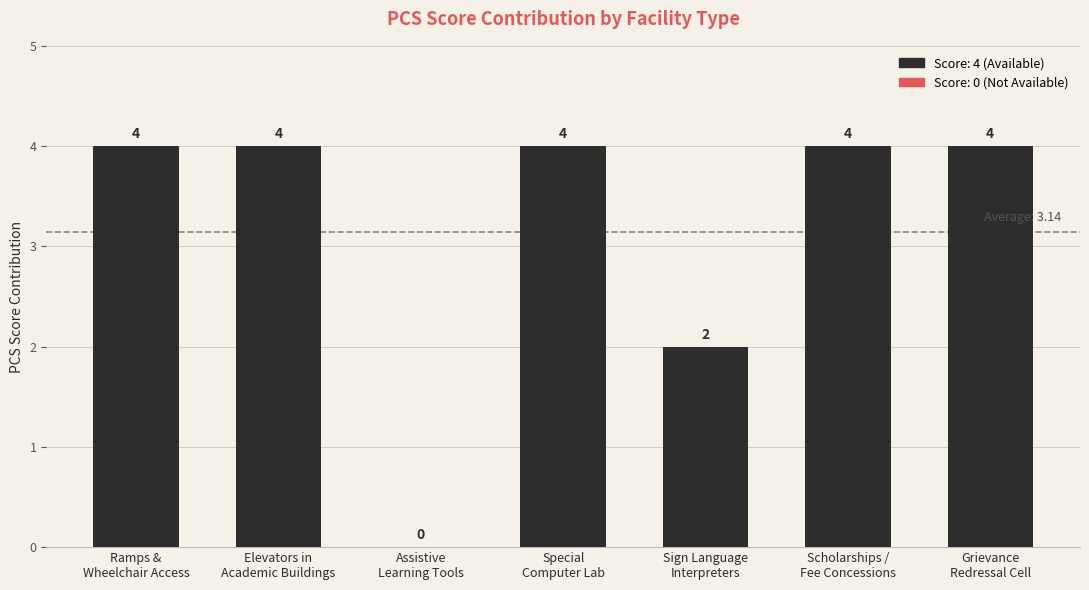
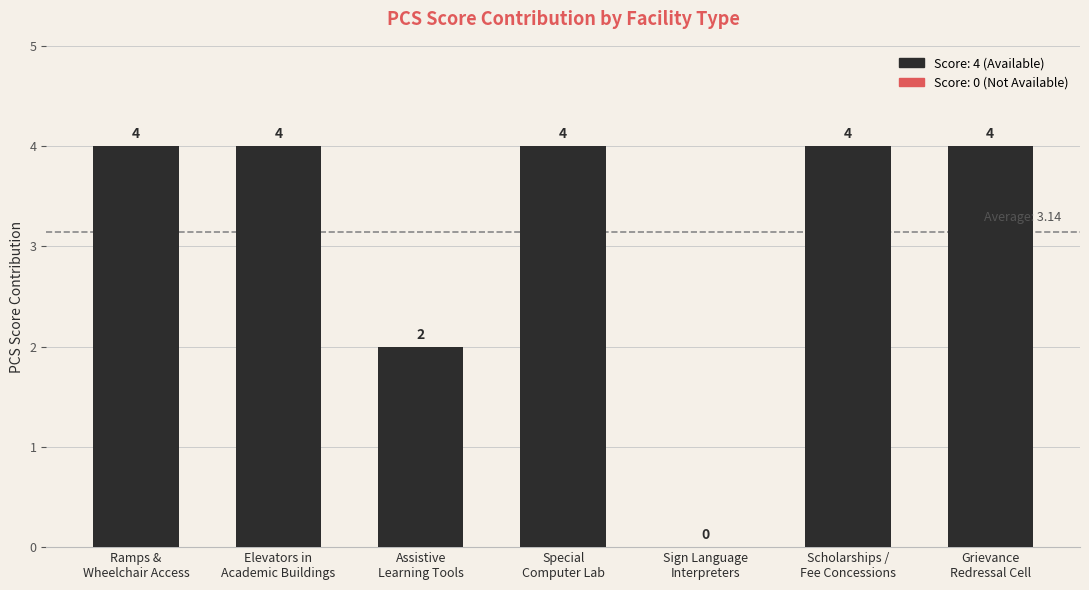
  {
    "Ramps & Wheelchair Access": 4,
    "Elevators in Academic Buildings": 4,
-   "Assistive Learning Tools": 0,
+   "Assistive Learning Tools": 2,
    "Special Computer Lab": 4,
-   "Sign Language Interpreters": 2,
+   "Sign Language Interpreters": 0,
    "Scholarships / Fee Concessions": 4,
    "Grievance Redressal Cell": 4
  }
